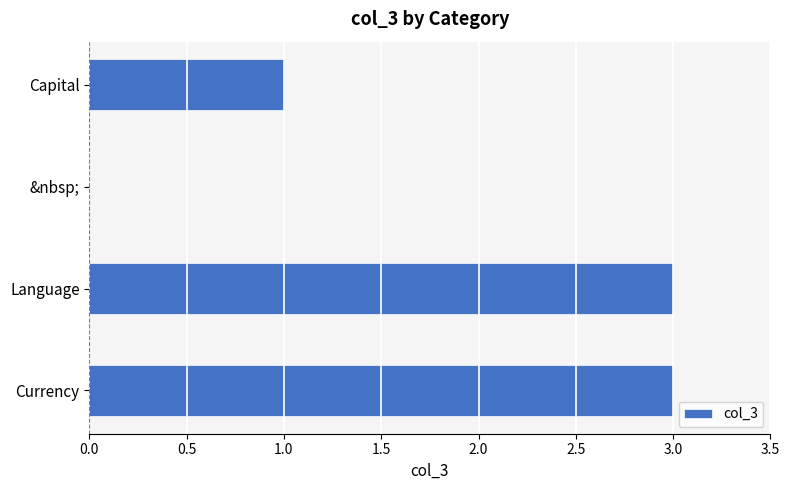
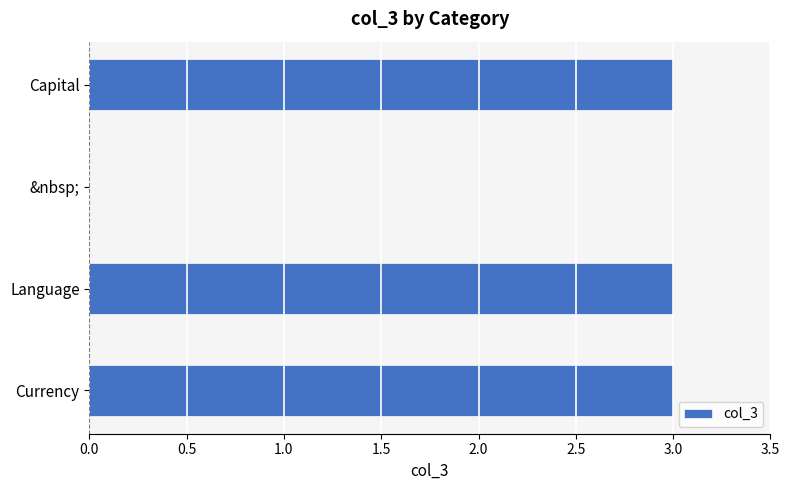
  {
-   "Capital": 1,
+   "Capital": 3,
    "&nbsp;": 0,
    "Language": 3,
    "Currency": 3
  }
